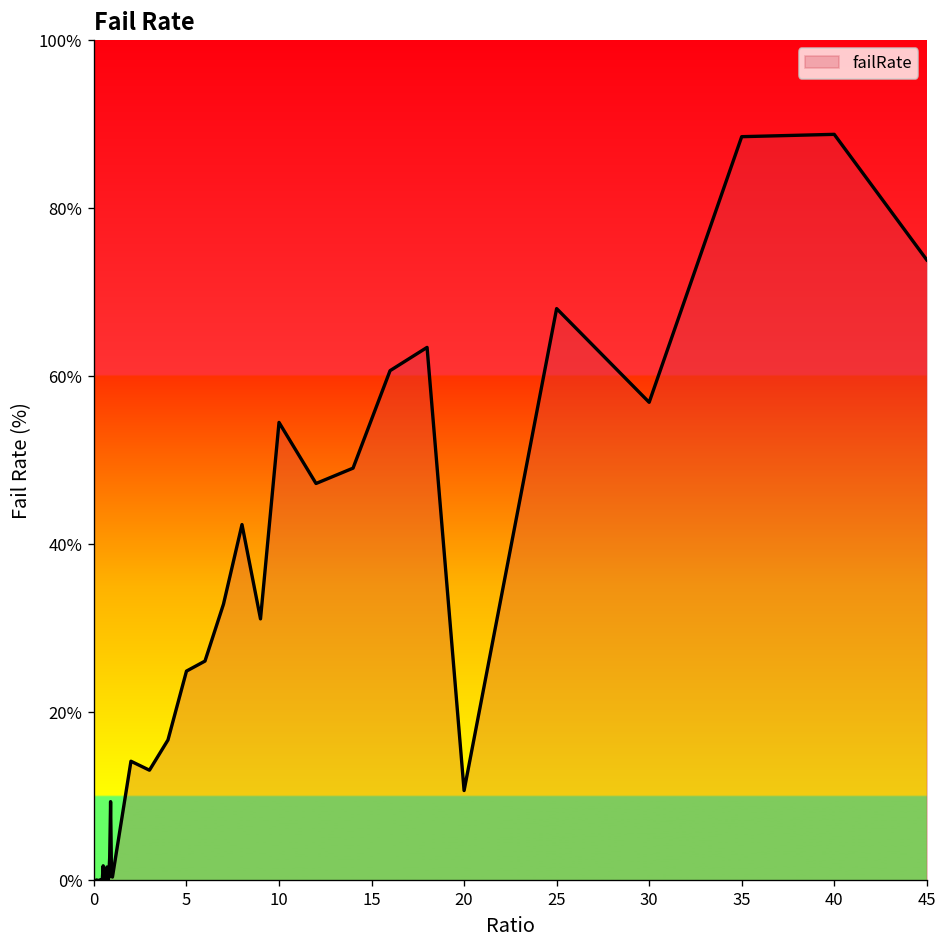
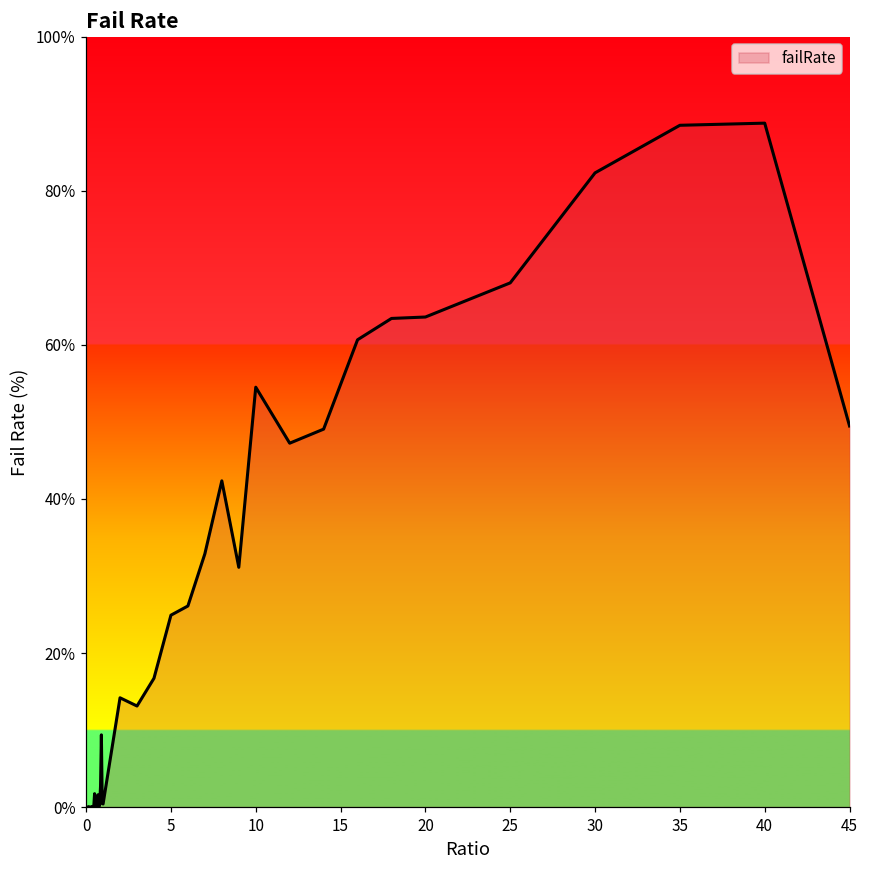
  {
    "0": "0%",
    "5": "25%",
    "10": "54%",
-   "20": "11%",
+   "20": "64%",
    "25": "68%",
-   "30": "57%",
+   "30": "82%",
    "35": "88%",
    "40": "89%",
-   "45": "74%"
+   "45": "49%"
  }
